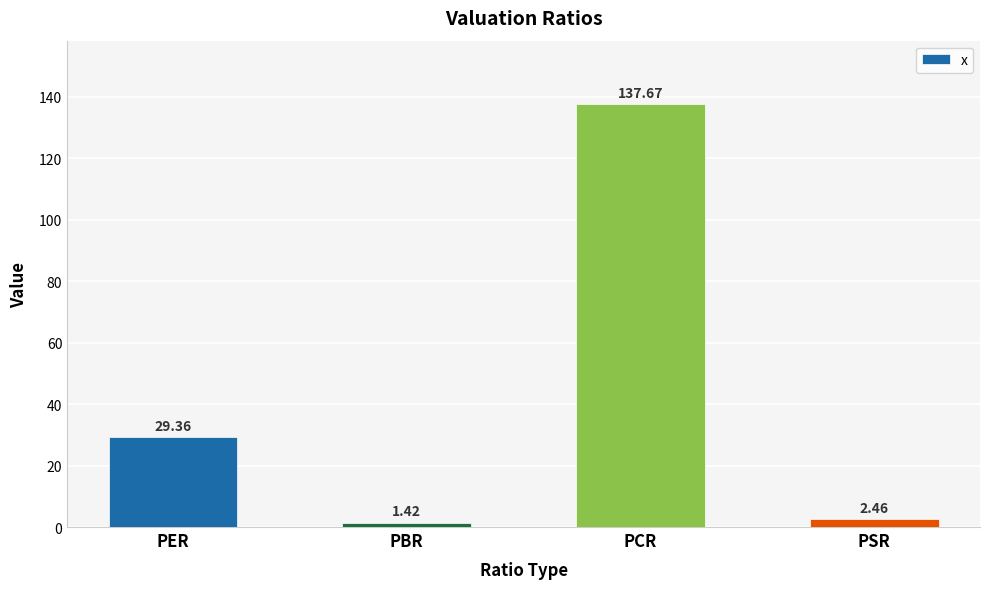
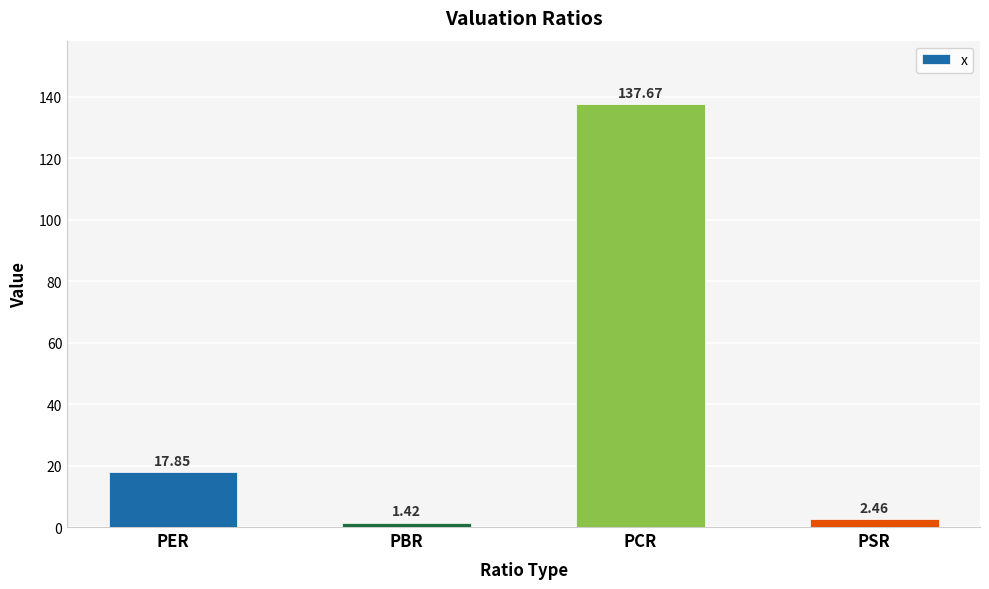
  {
-   "PER": 29.36,
+   "PER": 17.85,
    "PBR": 1.42,
    "PCR": 137.67,
    "PSR": 2.46
  }
